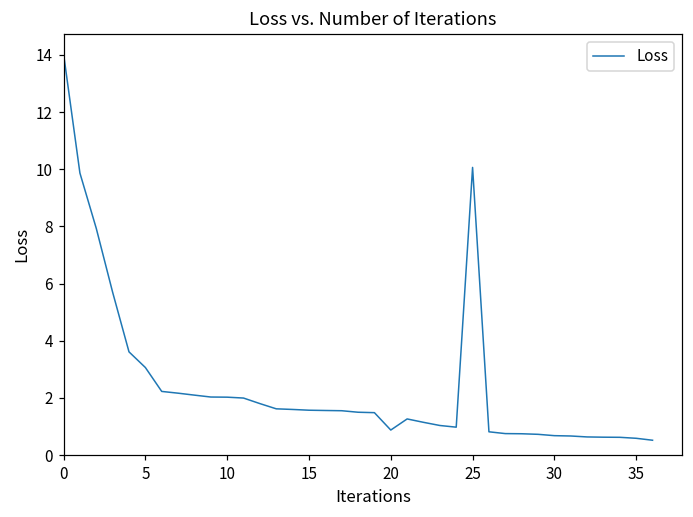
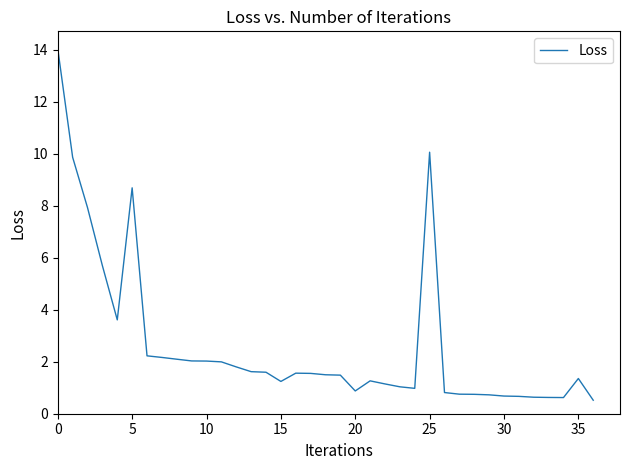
  {
    "0": 14.0,
-   "5": 3.1,
+   "5": 8.7,
    "10": 2.0,
-   "15": 1.6,
+   "15": 1.2,
    "20": 0.9,
    "25": 10.1,
    "30": 0.7,
-   "35": 0.6
+   "35": 1.4
  }
